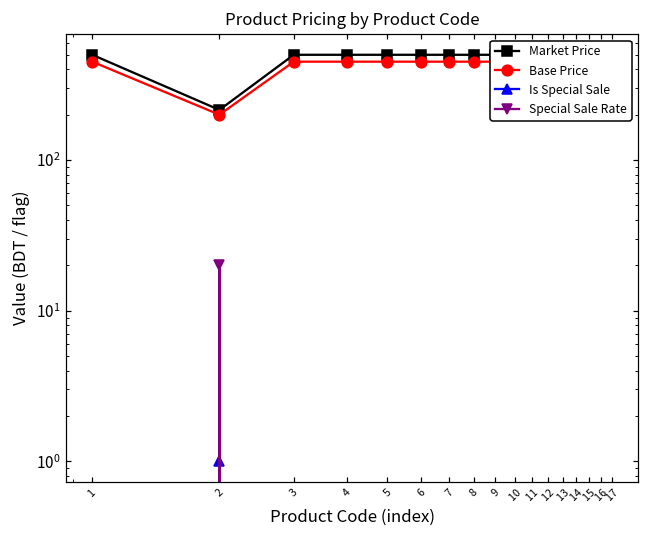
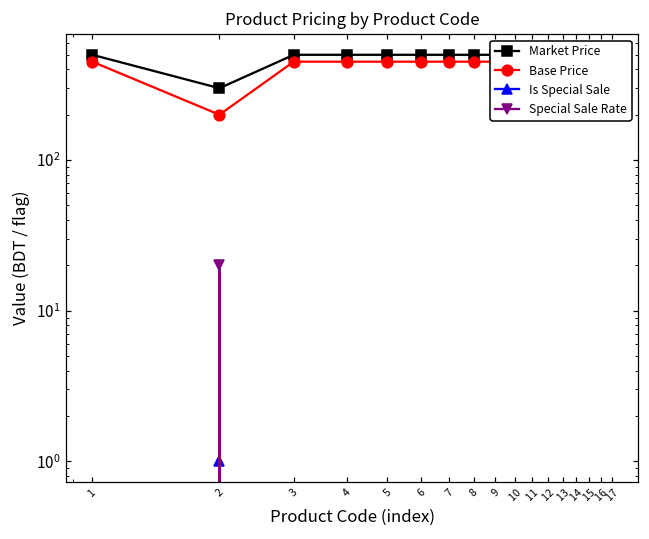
  {
    "Market Price": {
      "1": 500,
-     "2": 220,
+     "2": 300,
      "3": 500,
      "4": 500,
      "5": 500,
      "6": 500,
      "7": 500,
      "8": 500
    },
    "Base Price": {
      "1": 450,
      "2": 200,
      "3": 450,
      "4": 450,
      "5": 450,
      "6": 450,
      "7": 450,
      "8": 450
    },
    "Is Special Sale": {
      "2": 1
    },
    "Special Sale Rate": {
      "2": 20
    }
  }
